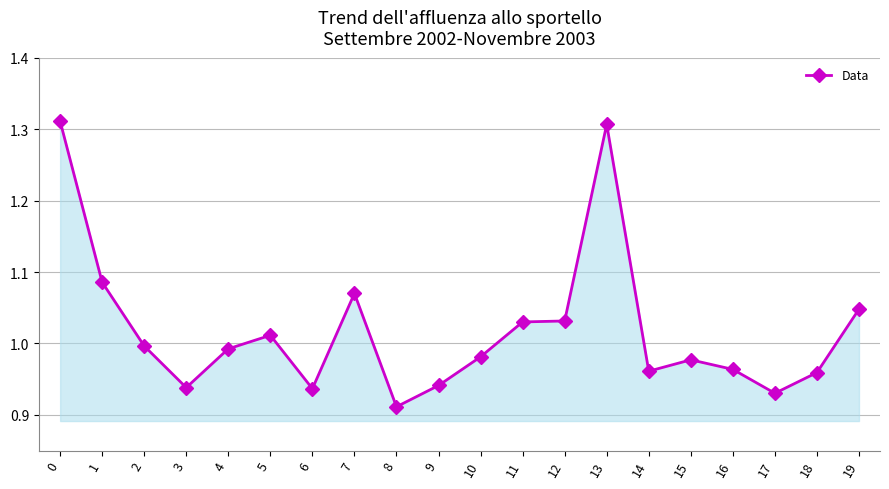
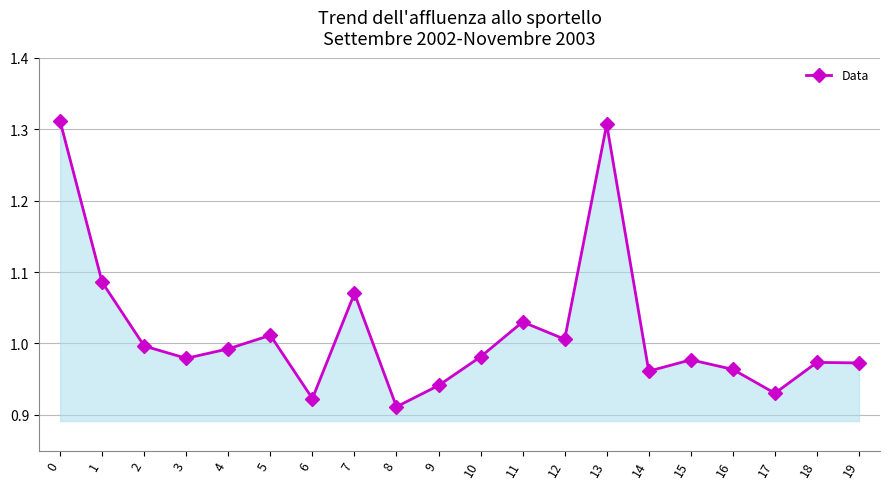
  {
    "0": 1.31,
    "1": 1.09,
    "2": 1.00,
-   "3": 0.94,
+   "3": 0.98,
    "4": 0.99,
    "5": 1.01,
-   "6": 0.94,
+   "6": 0.92,
    "7": 1.07,
    "8": 0.91,
    "9": 0.94,
    "10": 0.98,
    "11": 1.03,
-   "12": 1.03,
+   "12": 1.01,
    "13": 1.31,
    "14": 0.96,
    "15": 0.98,
    "16": 0.96,
    "17": 0.93,
-   "18": 0.96,
-   "19": 1.05
+   "18": 0.97,
+   "19": 0.97
  }
